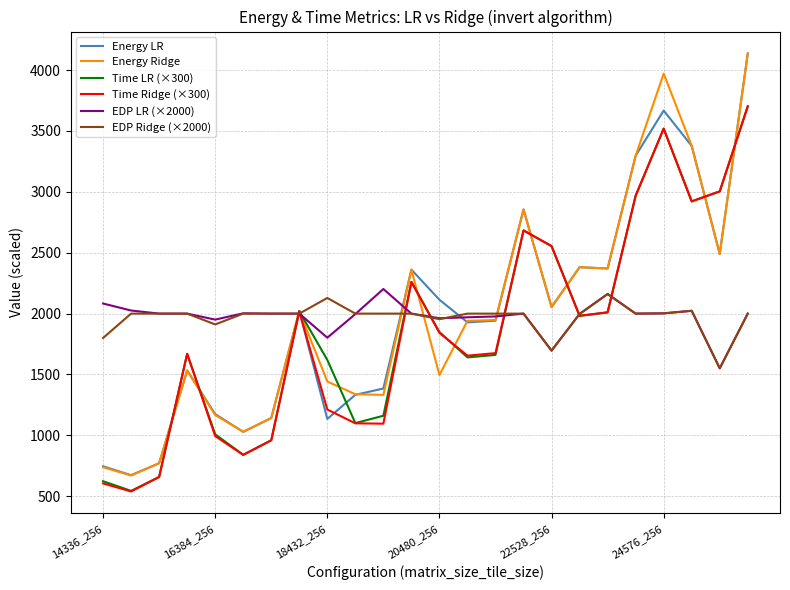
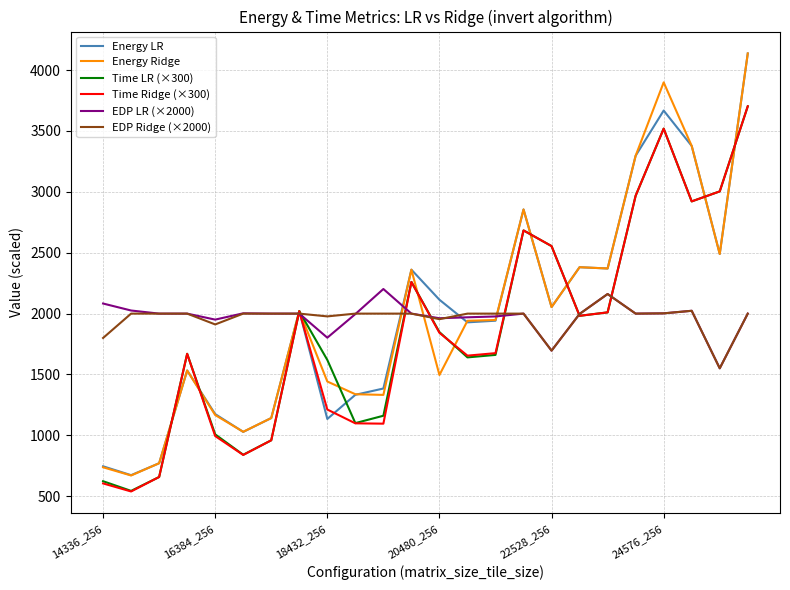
  {
    "Energy LR": {
      "18432_256": 1130,
      "20480_256": 2110,
      "24576_256": 3670
    },
    "Energy Ridge": {
      "18432_256": 1440,
      "20480_256": 1500,
-     "24576_256": 3970
+     "24576_256": 3900
    },
    "Time LR (×300)": {
      "18432_256": 1620
    },
    "Time Ridge (×300)": {
      "18432_256": 1210
    },
    "EDP LR (×2000)": {
      "14336_256": 2080,
      "16384_256": 1950,
      "18432_256": 1800
    },
    "EDP Ridge (×2000)": {
      "14336_256": 1800,
      "16384_256": 1910,
-     "18432_256": 2130
+     "18432_256": 1980
    }
  }
